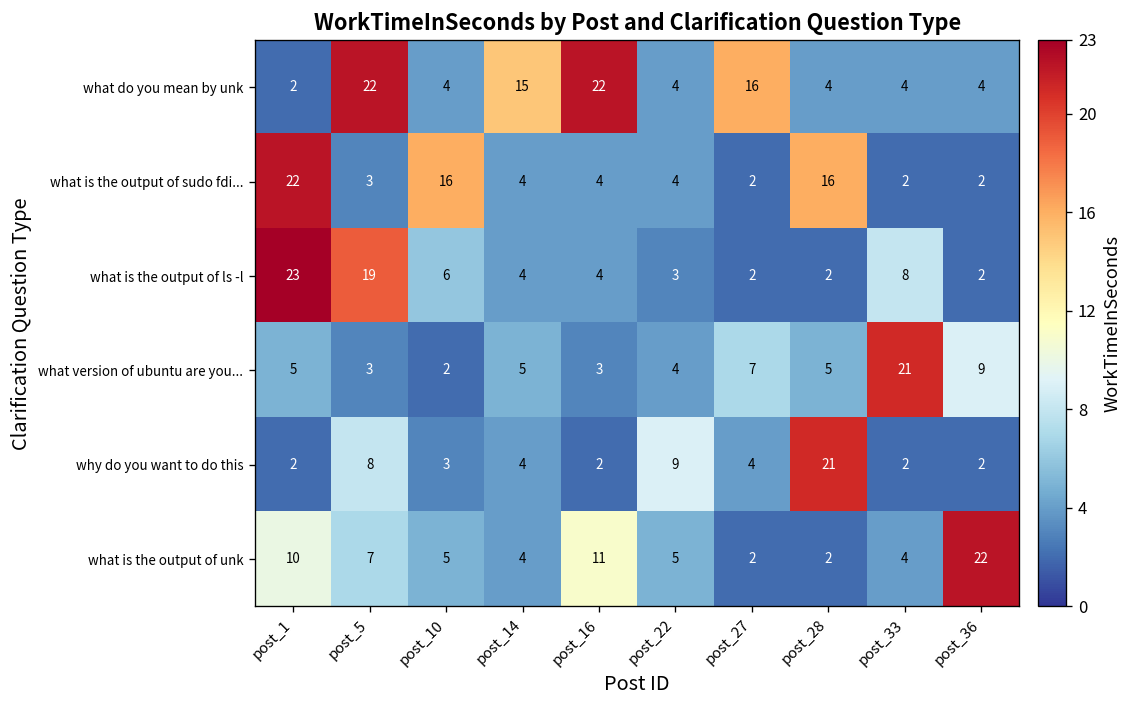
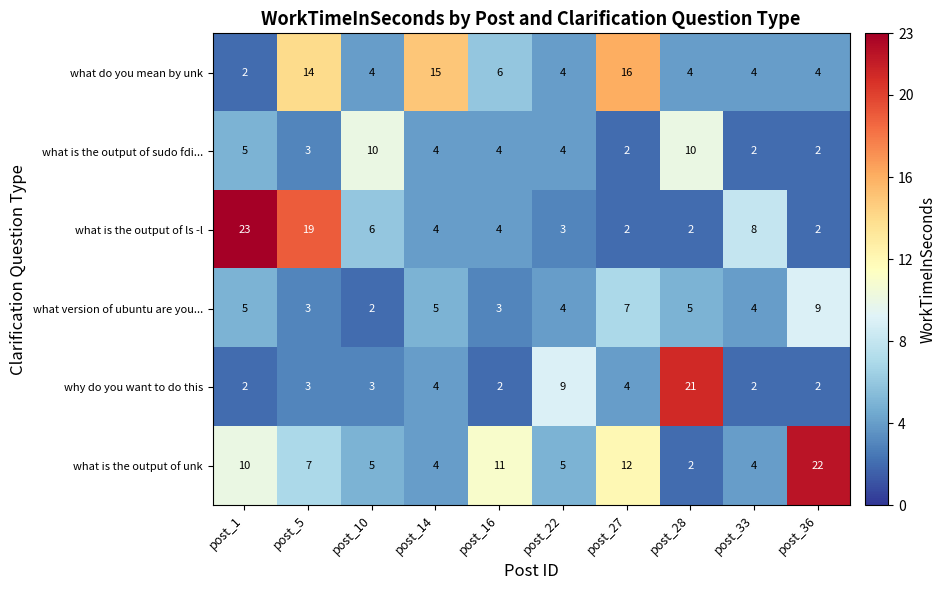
  {
    "what do you mean by unk": {
      "post_1": 2,
-     "post_5": 22,
+     "post_5": 14,
      "post_10": 4,
      "post_14": 15,
-     "post_16": 22,
+     "post_16": 6,
      "post_22": 4,
      "post_27": 16,
      "post_28": 4,
      "post_33": 4,
      "post_36": 4
    },
    "what is the output of sudo fdi...": {
-     "post_1": 22,
+     "post_1": 5,
      "post_5": 3,
-     "post_10": 16,
+     "post_10": 10,
      "post_14": 4,
      "post_16": 4,
      "post_22": 4,
      "post_27": 2,
-     "post_28": 16,
+     "post_28": 10,
      "post_33": 2,
      "post_36": 2
    },
    "what is the output of ls -l": {
      "post_1": 23,
      "post_5": 19,
      "post_10": 6,
      "post_14": 4,
      "post_16": 4,
      "post_22": 3,
      "post_27": 2,
      "post_28": 2,
      "post_33": 8,
      "post_36": 2
    },
    "what version of ubuntu are you...": {
      "post_1": 5,
      "post_5": 3,
      "post_10": 2,
      "post_14": 5,
      "post_16": 3,
      "post_22": 4,
      "post_27": 7,
      "post_28": 5,
-     "post_33": 21,
+     "post_33": 4,
      "post_36": 9
    },
    "why do you want to do this": {
      "post_1": 2,
-     "post_5": 8,
+     "post_5": 3,
      "post_10": 3,
      "post_14": 4,
      "post_16": 2,
      "post_22": 9,
      "post_27": 4,
      "post_28": 21,
      "post_33": 2,
      "post_36": 2
    },
    "what is the output of unk": {
      "post_1": 10,
      "post_5": 7,
      "post_10": 5,
      "post_14": 4,
      "post_16": 11,
      "post_22": 5,
-     "post_27": 2,
+     "post_27": 12,
      "post_28": 2,
      "post_33": 4,
      "post_36": 22
    }
  }
